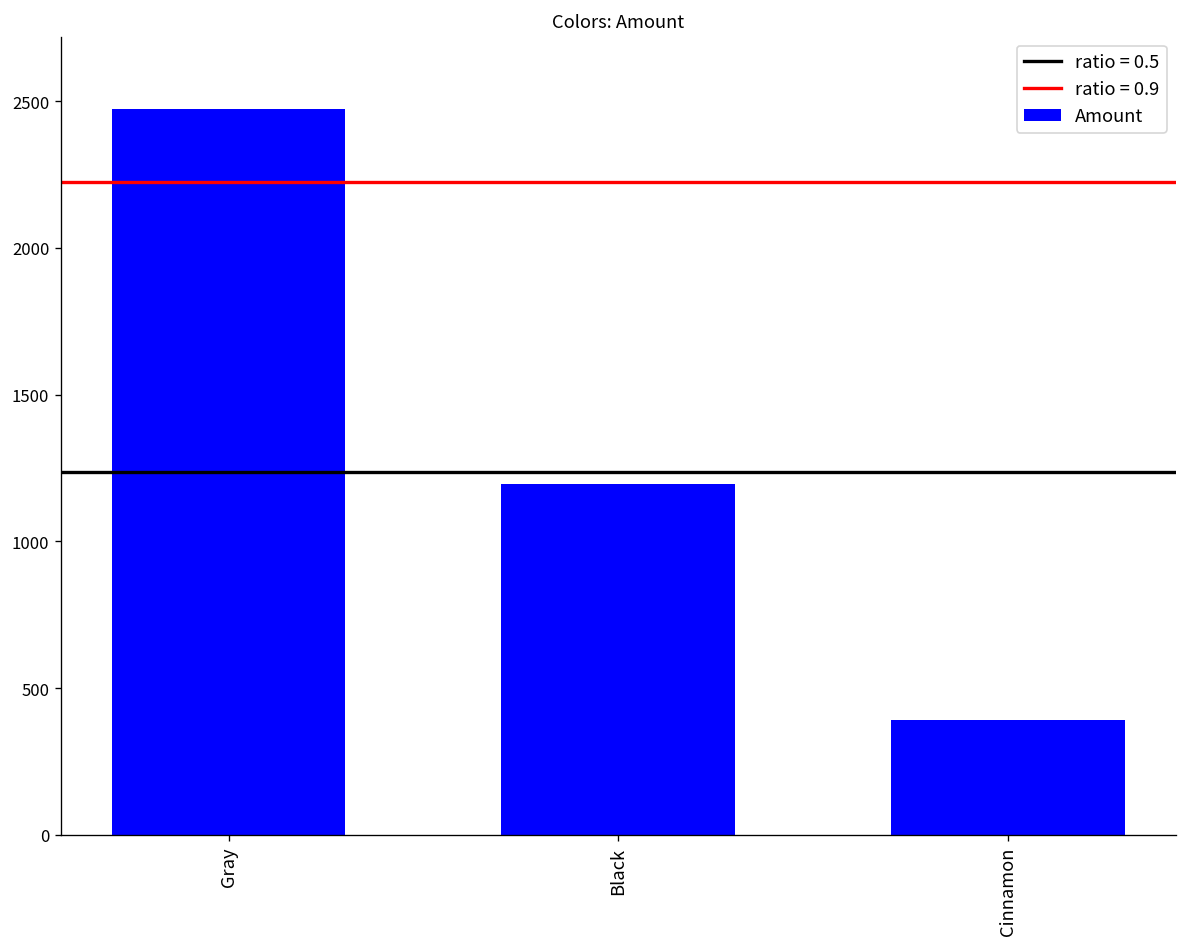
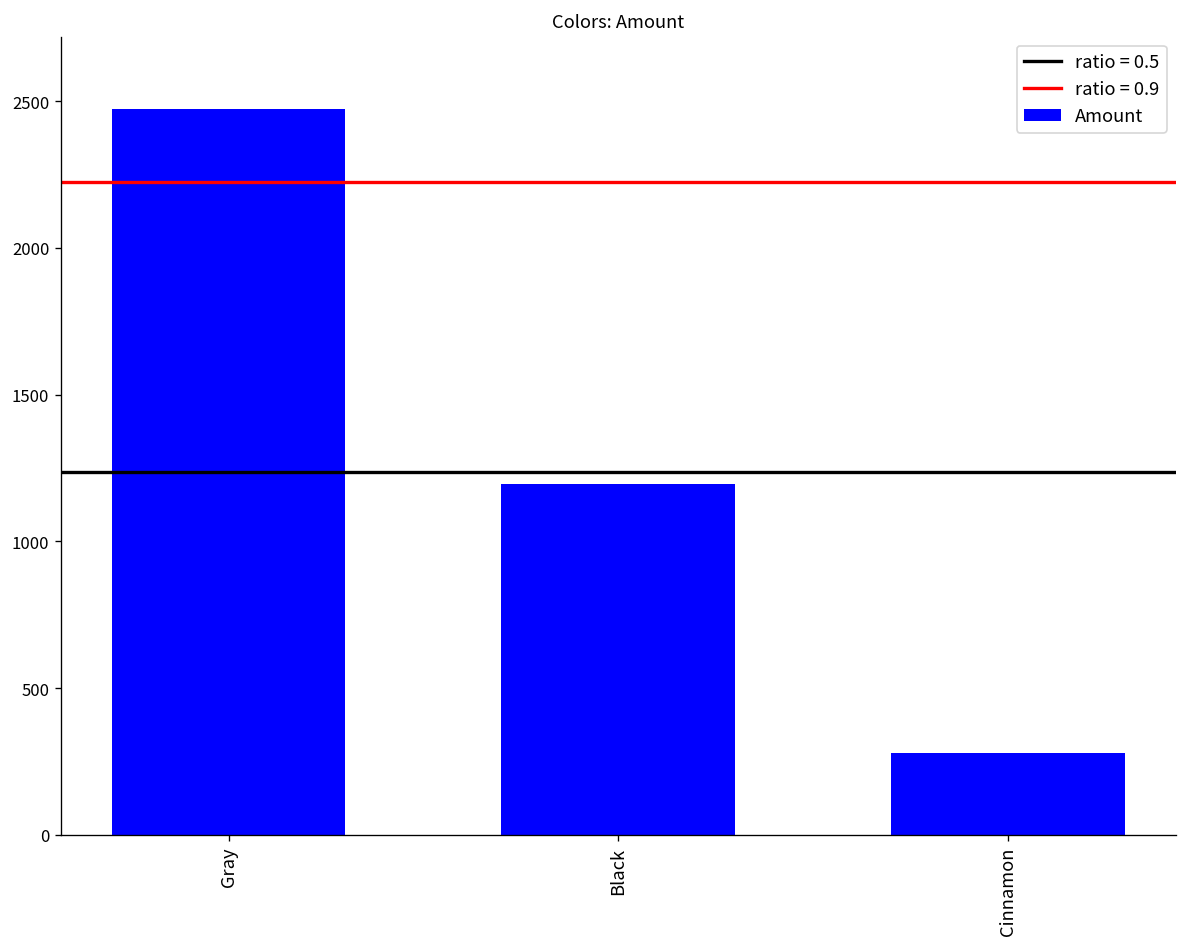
  {
    "Gray": 2470,
    "Black": 1200,
-   "Cinnamon": 390
+   "Cinnamon": 280
  }
